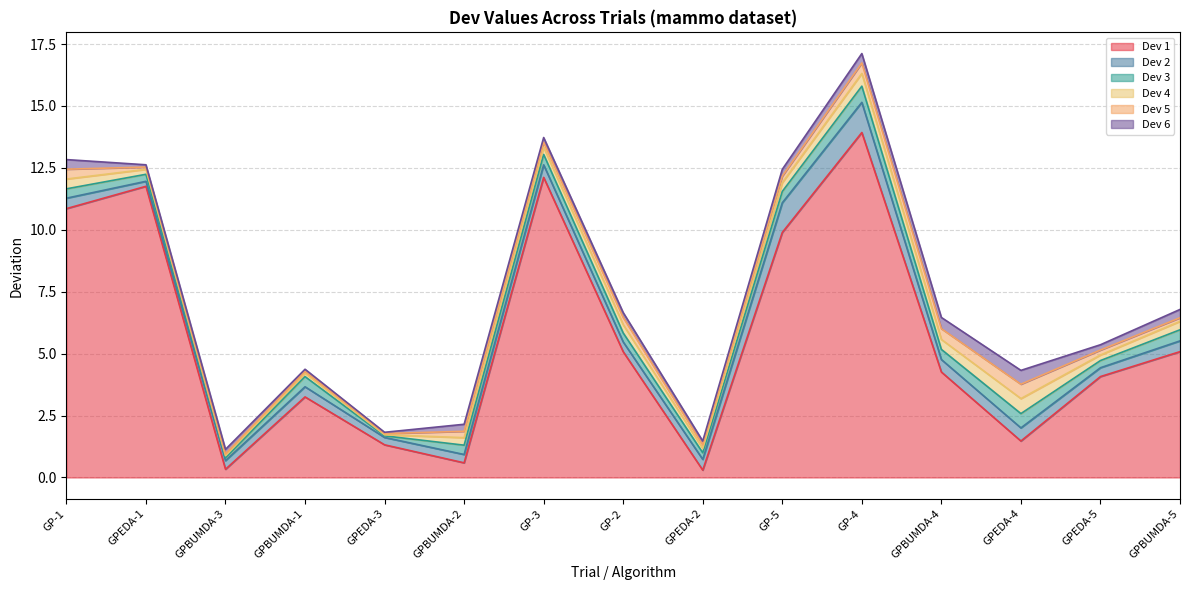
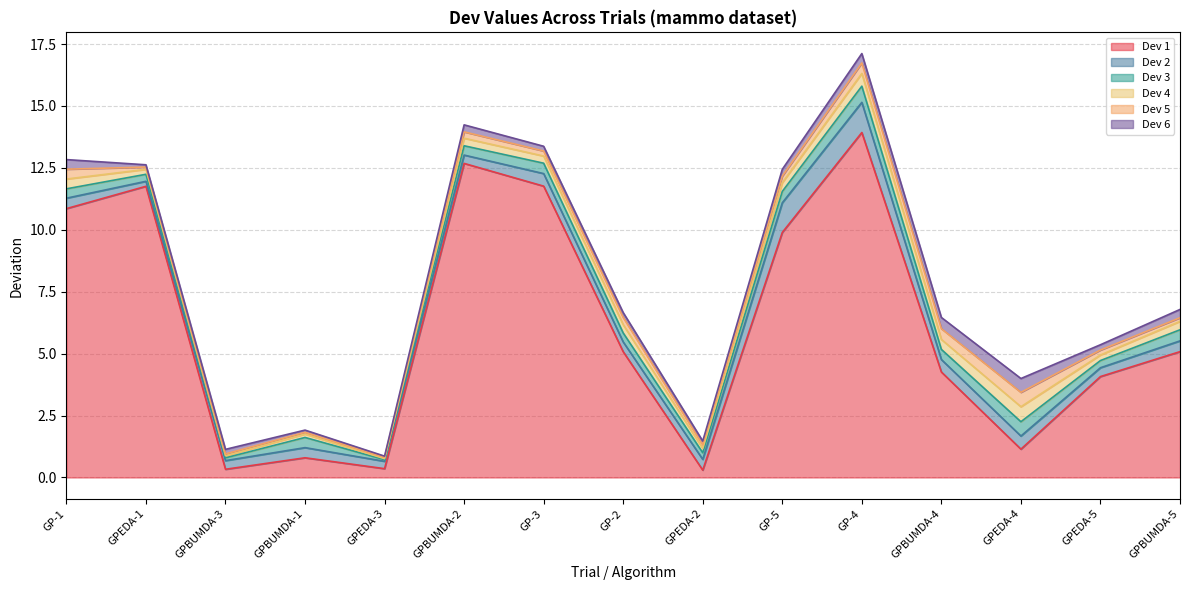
  {
    "Dev 1": {
      "GP-1": 10.9,
      "GPEDA-1": 11.8,
      "GPBUMDA-3": 0.3,
-     "GPBUMDA-1": 3.3,
-     "GPEDA-3": 1.3,
-     "GPBUMDA-2": 0.6,
-     "GP-3": 12.1,
+     "GPBUMDA-1": 0.8,
+     "GPEDA-3": 0.4,
+     "GPBUMDA-2": 12.7,
+     "GP-3": 11.8,
      "GP-2": 5.1,
      "GPEDA-2": 0.3,
      "GP-5": 9.9,
      "GP-4": 13.9,
      "GPBUMDA-4": 4.3,
-     "GPEDA-4": 1.5,
+     "GPEDA-4": 1.1,
      "GPEDA-5": 4.1,
      "GPBUMDA-5": 5.1
    }
  }
